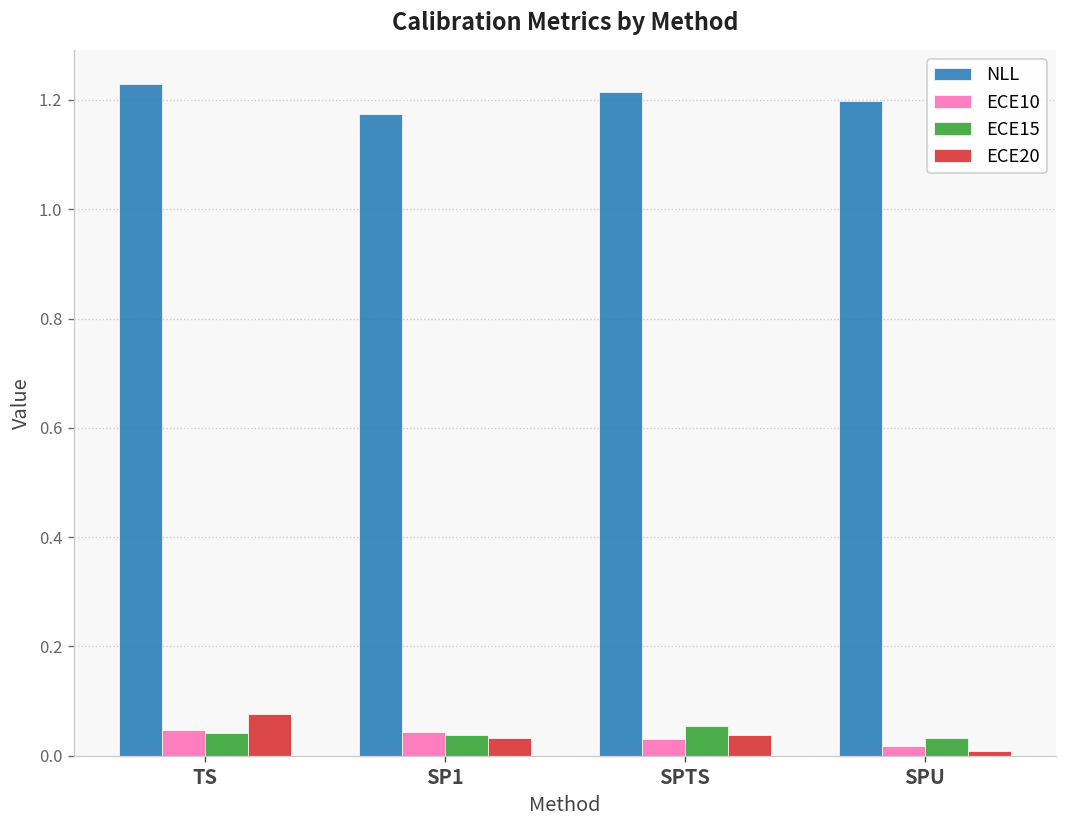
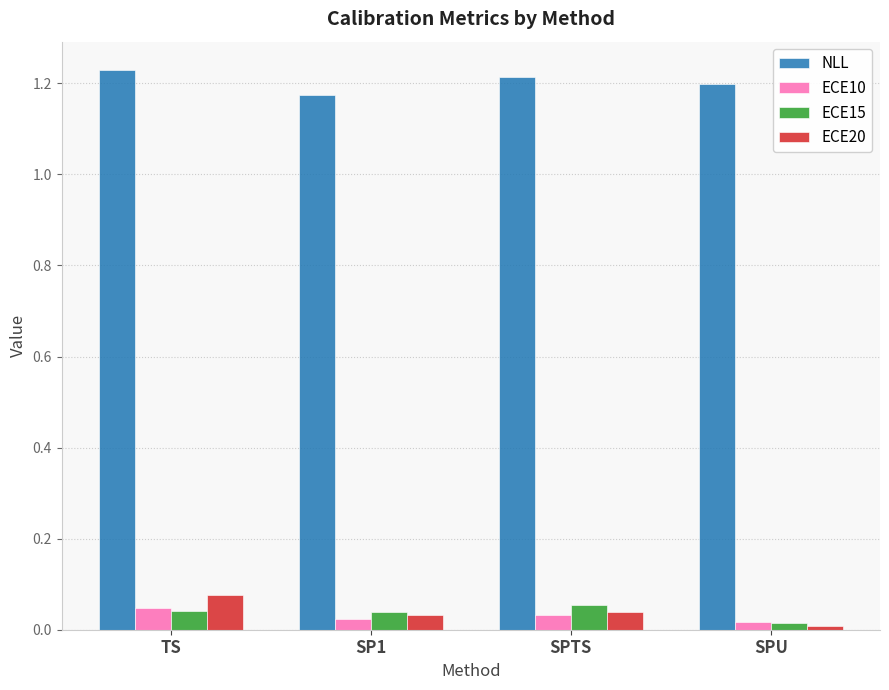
  {
    "NLL": {
      "TS": 1.23,
      "SP1": 1.17,
      "SPTS": 1.21,
      "SPU": 1.20
    },
    "ECE10": {
      "TS": 0.05,
-     "SP1": 0.04,
+     "SP1": 0.02,
      "SPTS": 0.03,
      "SPU": 0.02
    },
    "ECE15": {
      "TS": 0.04,
      "SP1": 0.04,
      "SPTS": 0.05,
-     "SPU": 0.03
+     "SPU": 0.01
    },
    "ECE20": {
      "TS": 0.08,
      "SP1": 0.03,
      "SPTS": 0.04,
      "SPU": 0.01
    }
  }
